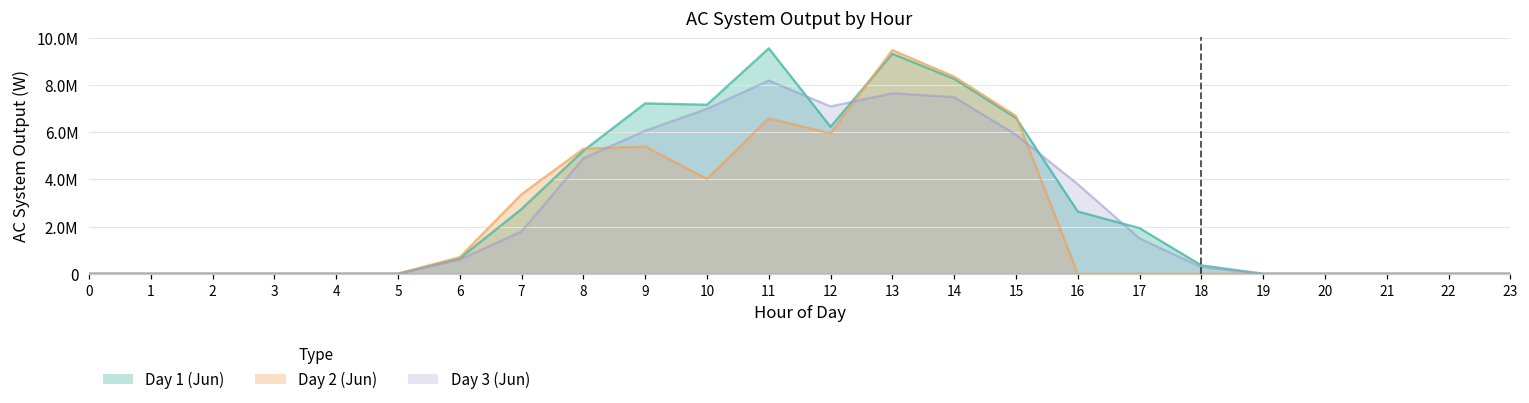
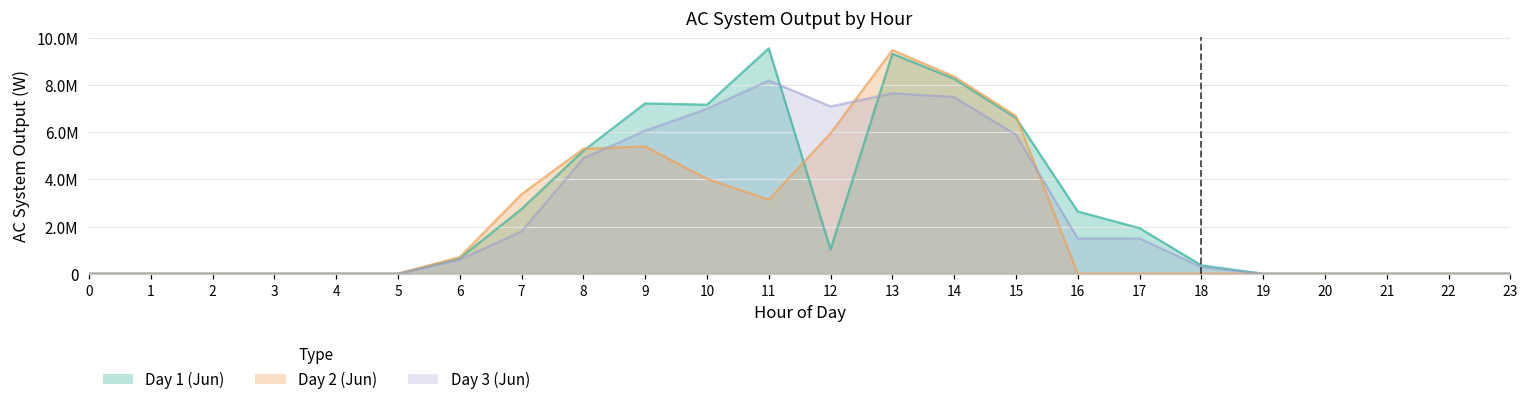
  {
    "Day 1 (Jun)": {
      "7": 2700000,
      "9": 7200000,
      "10": 7200000,
      "11": 9600000,
-     "12": 6200000,
+     "12": 1000000,
      "13": 9300000,
      "16": 2600000,
      "17": 1900000
    },
    "Day 2 (Jun)": {
      "7": 3400000,
      "9": 5400000,
      "10": 4000000,
-     "11": 6600000,
+     "11": 3100000,
      "12": 6000000,
      "13": 9500000,
      "16": 0,
      "17": 0,
      "18": 0
    },
    "Day 3 (Jun)": {
      "7": 1800000,
      "8": 4900000,
      "9": 6100000,
      "10": 7000000,
      "11": 8200000,
      "12": 7100000,
      "13": 7700000,
      "14": 7500000,
      "15": 5900000,
-     "16": 3800000,
+     "16": 1500000,
      "17": 1500000
    }
  }
